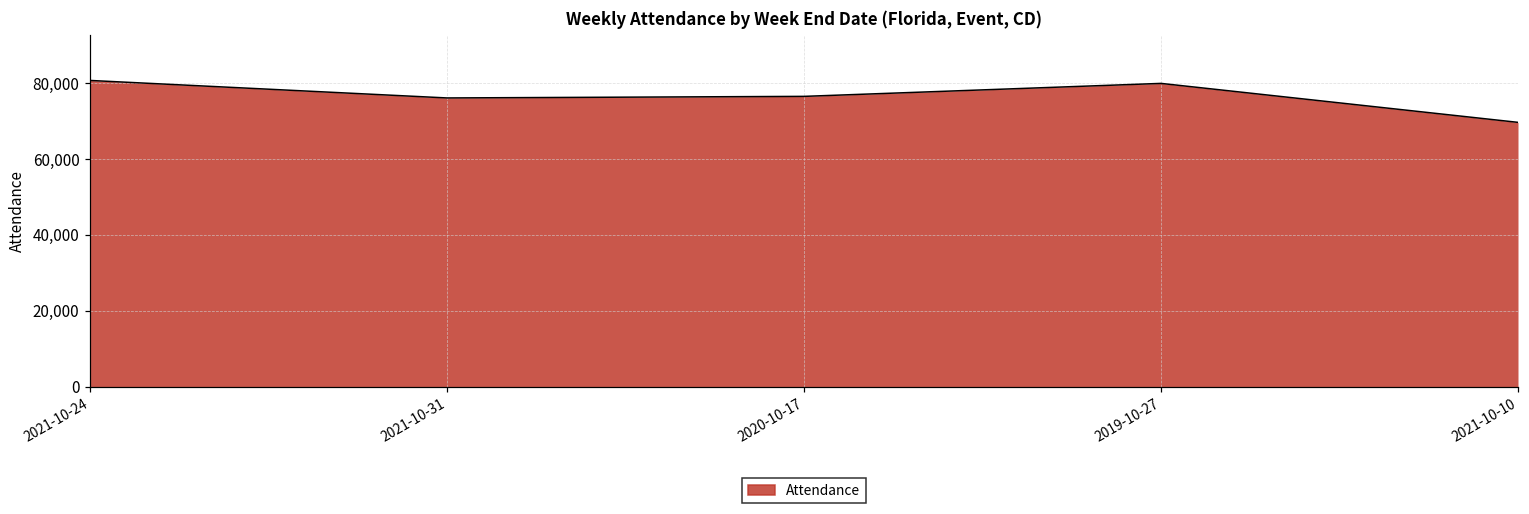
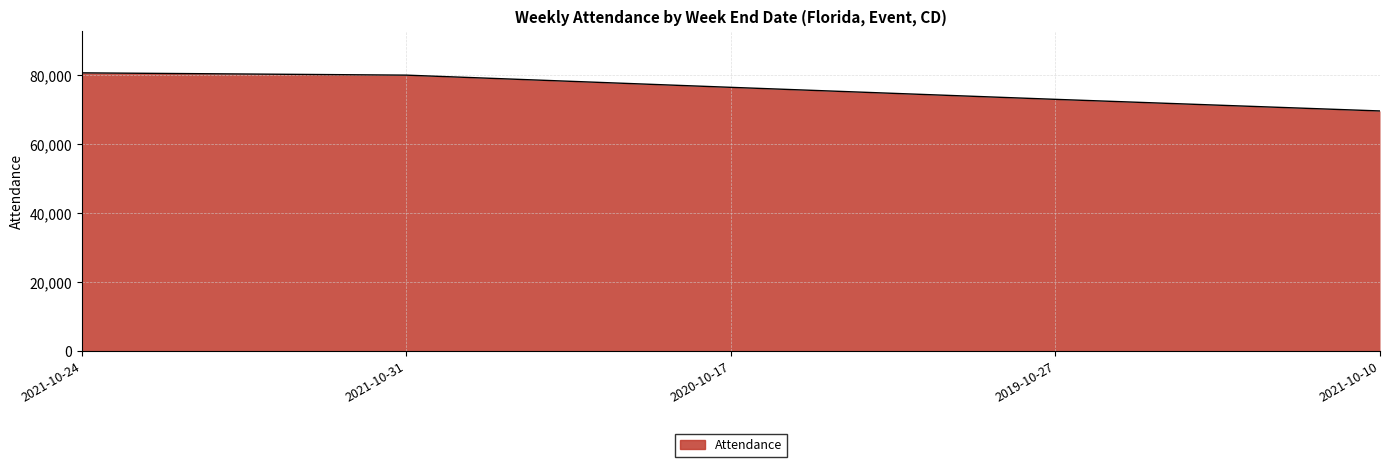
  {
    "2021-10-24": "81,000",
-   "2021-10-31": "76,000",
+   "2021-10-31": "80,000",
    "2020-10-17": "77,000",
-   "2019-10-27": "80,000",
+   "2019-10-27": "73,000",
    "2021-10-10": "70,000"
  }
